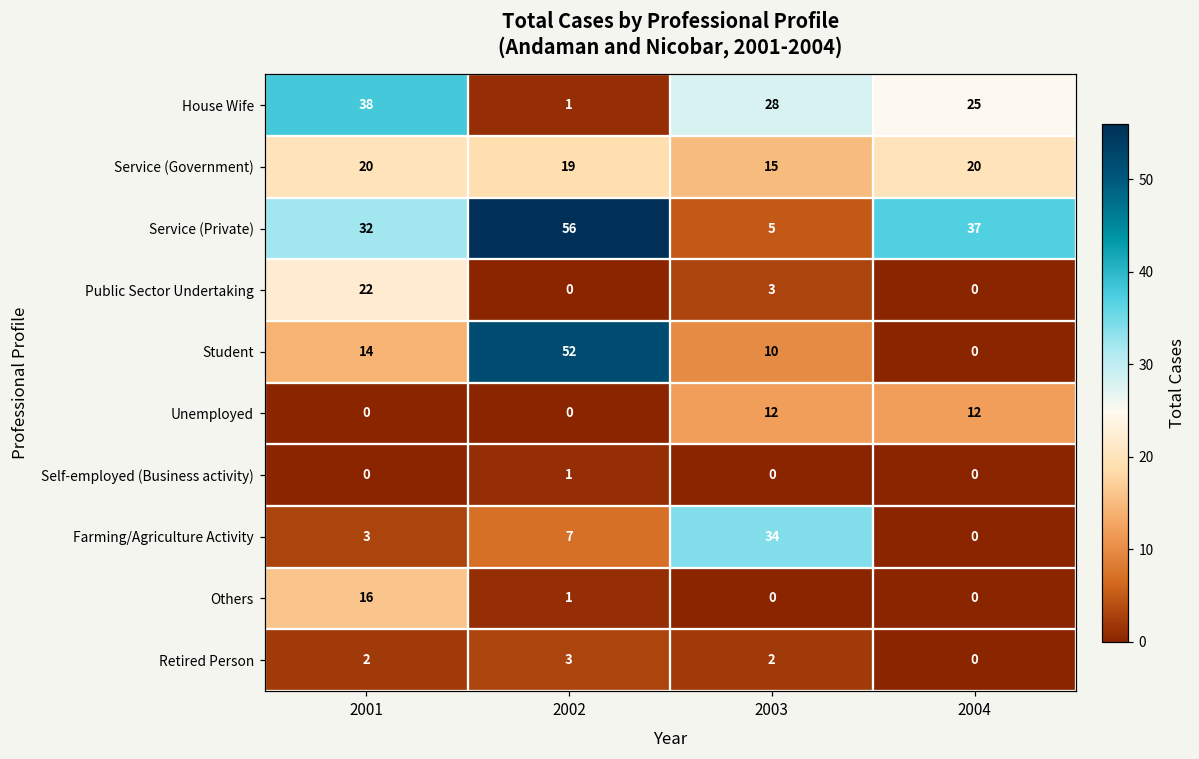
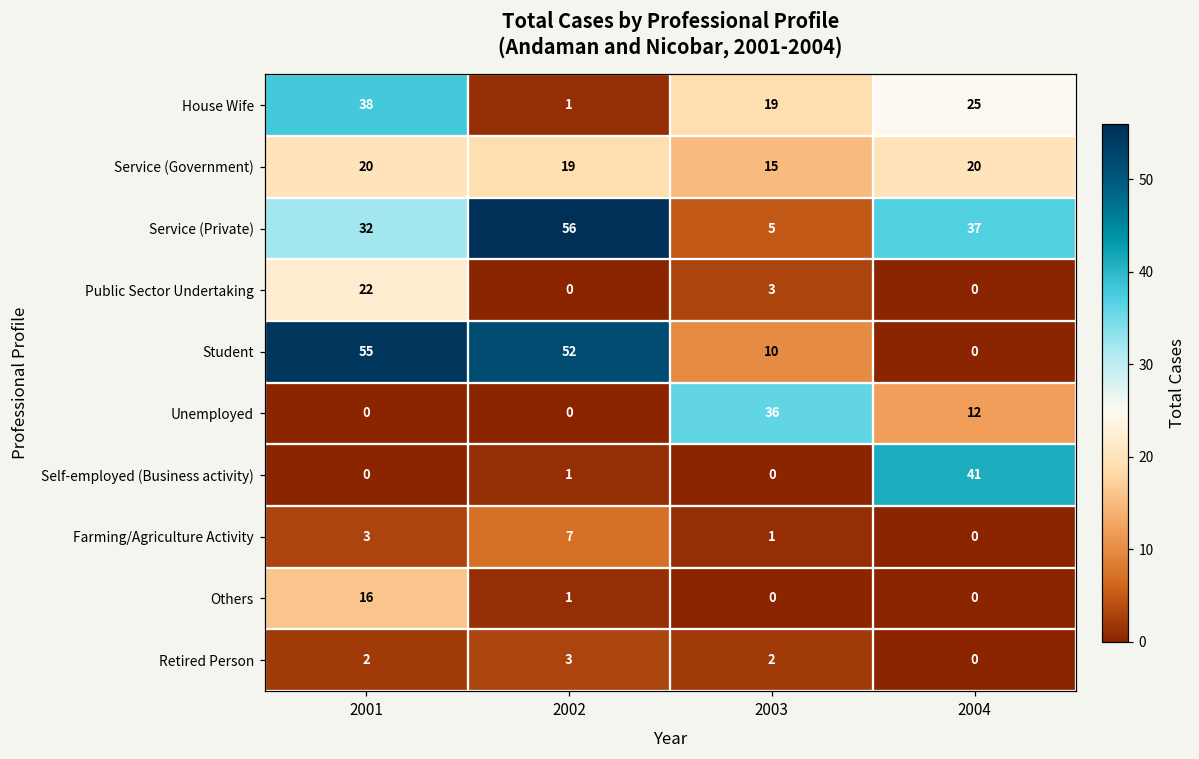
  {
    "House Wife": {
      "2001": 38,
      "2002": 1,
-     "2003": 28,
+     "2003": 19,
      "2004": 25
    },
    "Service (Government)": {
      "2001": 20,
      "2002": 19,
      "2003": 15,
      "2004": 20
    },
    "Service (Private)": {
      "2001": 32,
      "2002": 56,
      "2003": 5,
      "2004": 37
    },
    "Public Sector Undertaking": {
      "2001": 22,
      "2002": 0,
      "2003": 3,
      "2004": 0
    },
    "Student": {
-     "2001": 14,
+     "2001": 55,
      "2002": 52,
      "2003": 10,
      "2004": 0
    },
    "Unemployed": {
      "2001": 0,
      "2002": 0,
-     "2003": 12,
+     "2003": 36,
      "2004": 12
    },
    "Self-employed (Business activity)": {
      "2001": 0,
      "2002": 1,
      "2003": 0,
-     "2004": 0
+     "2004": 41
    },
    "Farming/Agriculture Activity": {
      "2001": 3,
      "2002": 7,
-     "2003": 34,
+     "2003": 1,
      "2004": 0
    },
    "Others": {
      "2001": 16,
      "2002": 1,
      "2003": 0,
      "2004": 0
    },
    "Retired Person": {
      "2001": 2,
      "2002": 3,
      "2003": 2,
      "2004": 0
    }
  }
